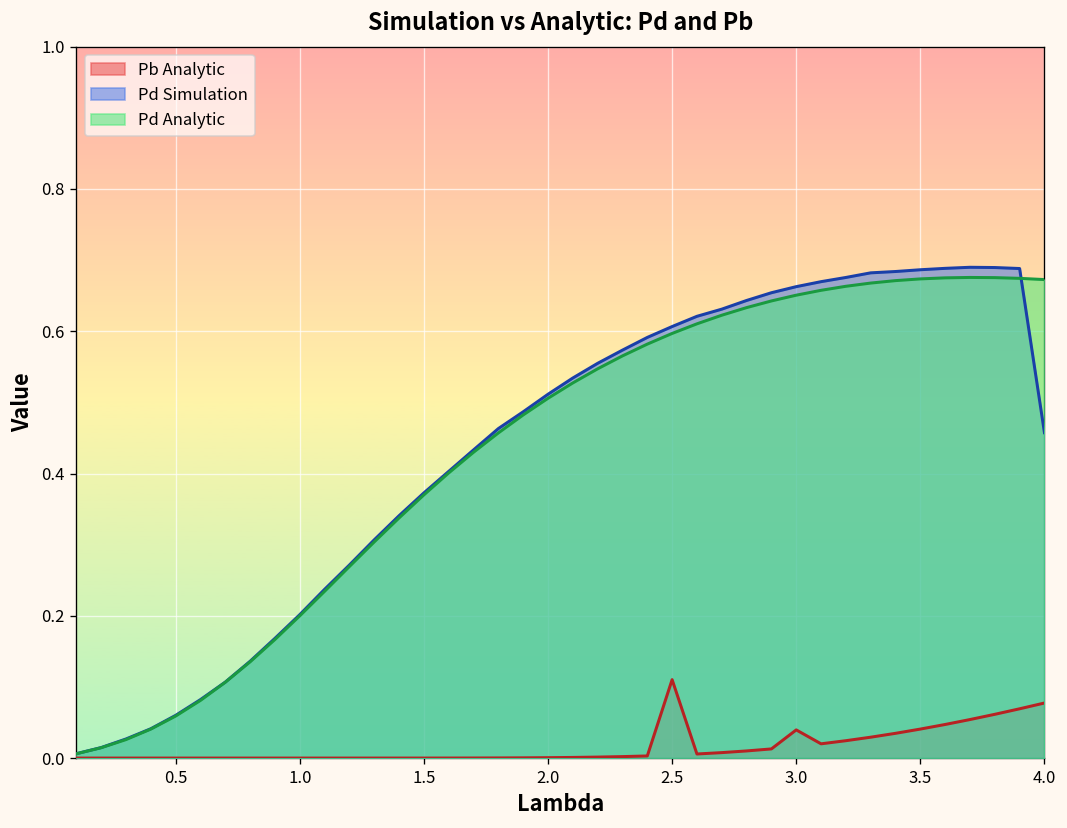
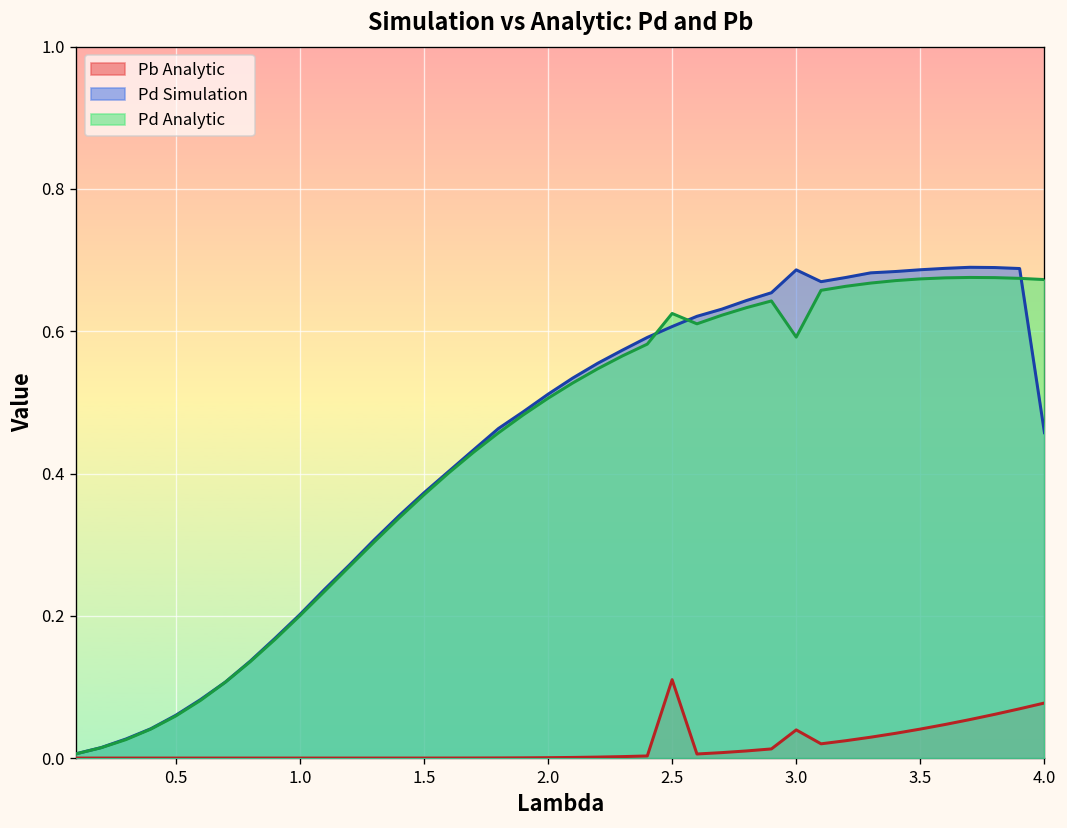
  {
    "Pb Analytic": {
      "0.5": 0.00,
      "1.0": 0.00,
      "1.5": 0.00,
      "2.0": 0.00,
      "2.5": 0.11,
      "3.0": 0.04,
      "3.5": 0.04,
      "4.0": 0.08
    },
    "Pd Simulation": {
      "2.0": 0.51,
      "2.5": 0.61,
-     "3.0": 0.66,
+     "3.0": 0.69,
      "3.5": 0.69,
      "4.0": 0.46
    },
    "Pd Analytic": {
      "2.0": 0.51,
-     "2.5": 0.60,
-     "3.0": 0.65,
+     "2.5": 0.62,
+     "3.0": 0.59,
      "3.5": 0.67,
      "4.0": 0.67
    }
  }
